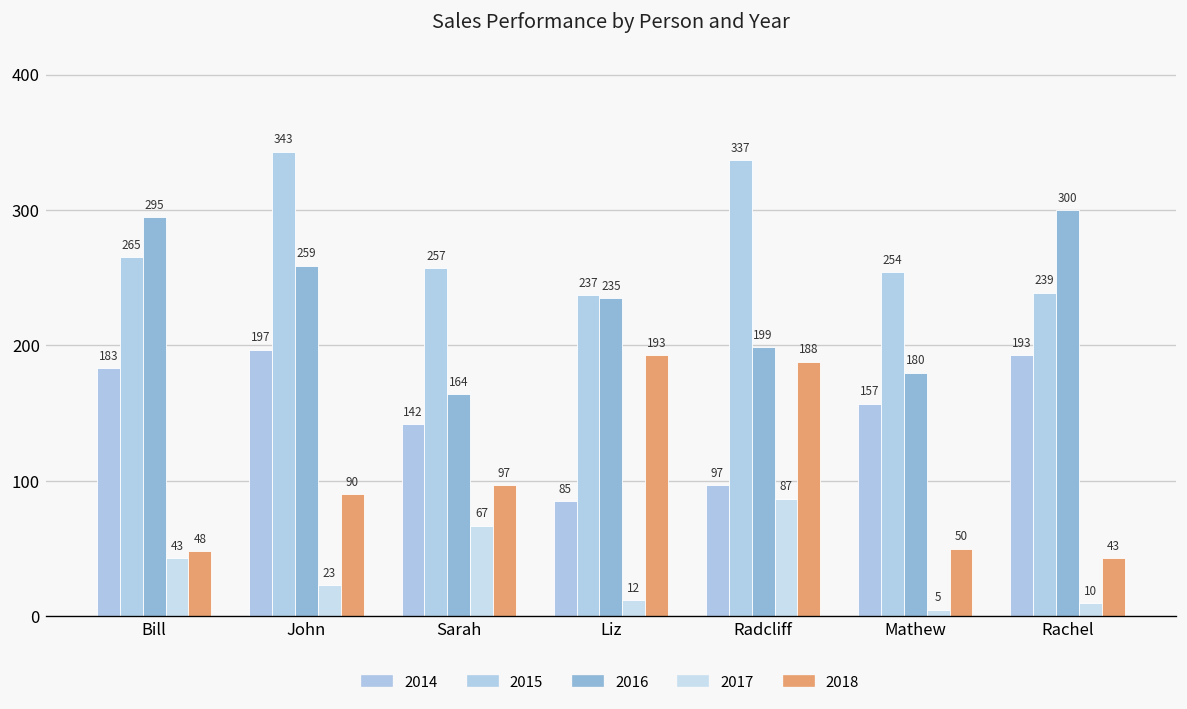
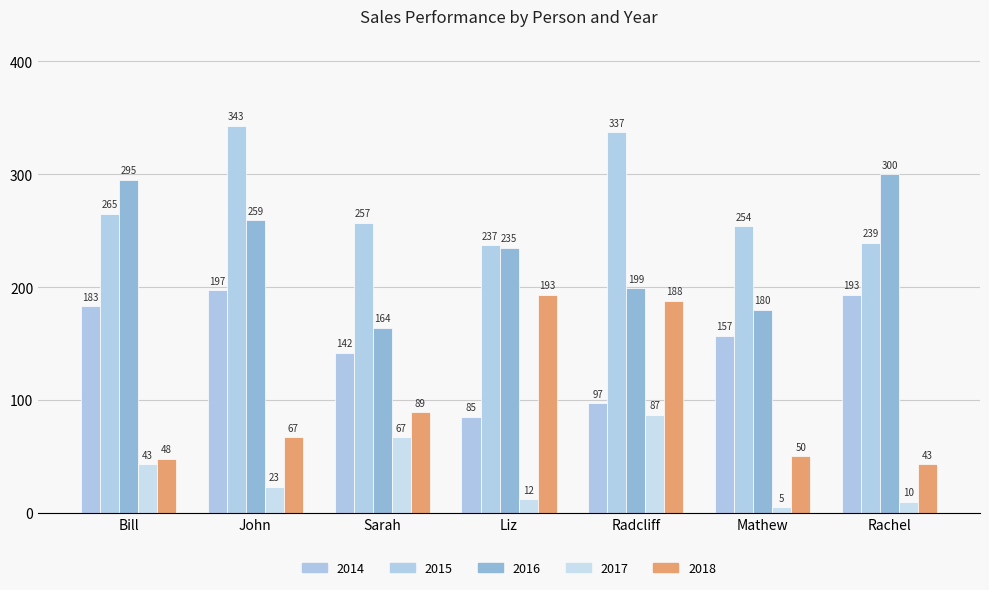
  {
    "2018": {
      "Bill": 48,
-     "John": 90,
-     "Sarah": 97,
+     "John": 67,
+     "Sarah": 89,
      "Liz": 193,
      "Radcliff": 188,
      "Mathew": 50,
      "Rachel": 43
    }
  }
